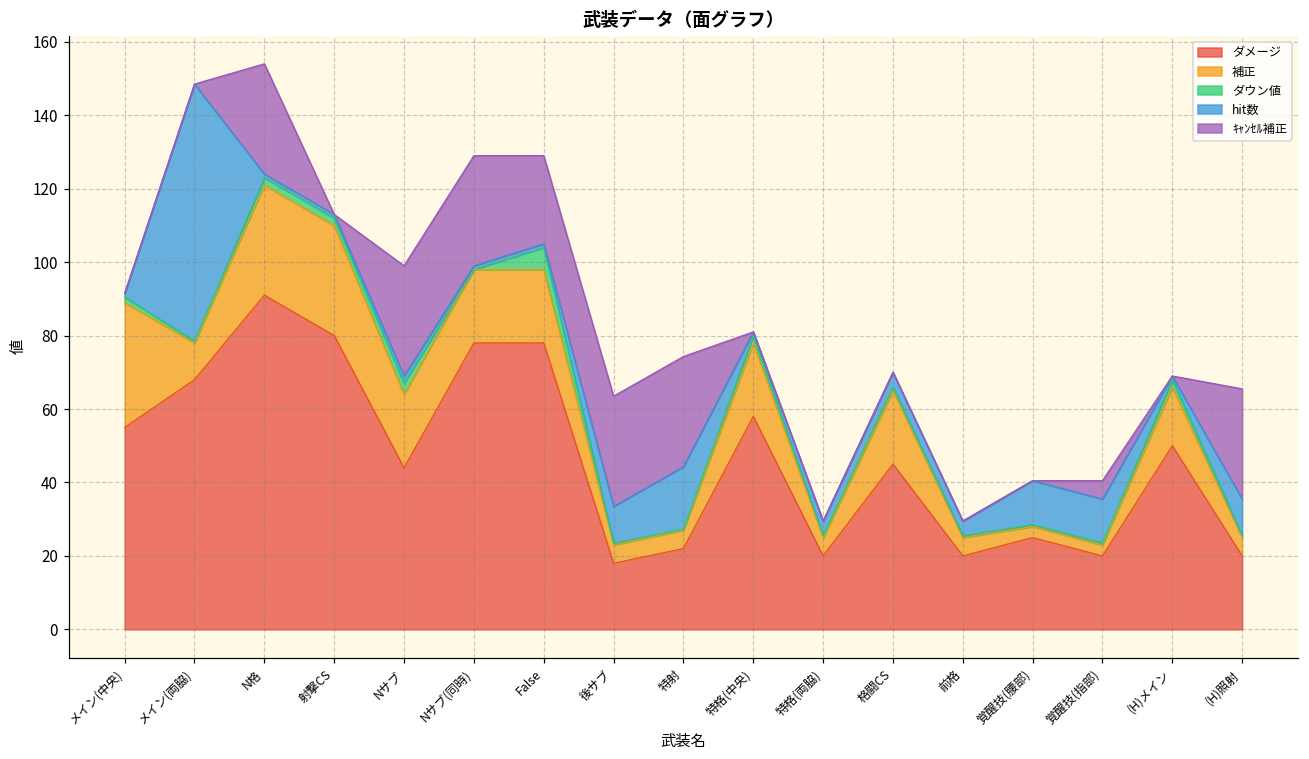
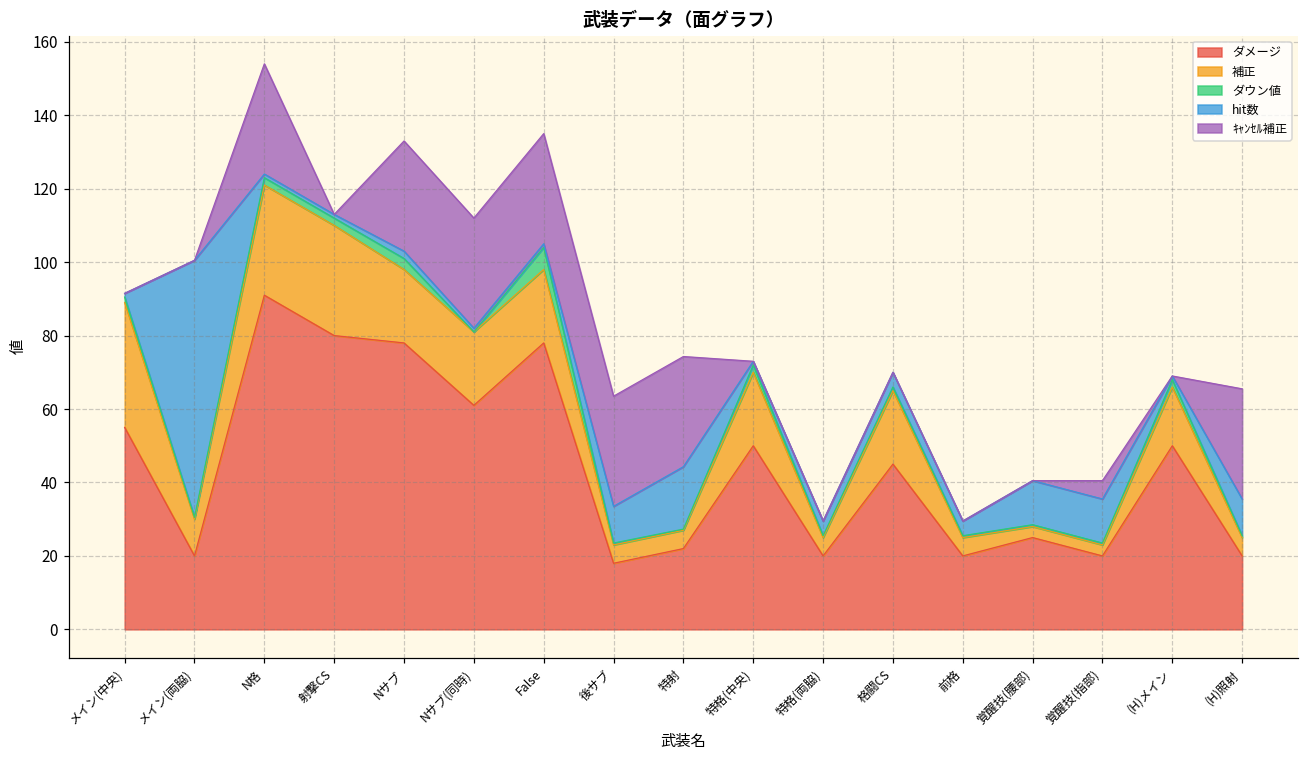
  {
    "ダメージ": {
      "メイン(中央)": 55,
-     "メイン(両脇)": 68,
+     "メイン(両脇)": 20,
      "N格": 91,
      "射撃CS": 80,
-     "Nサブ": 44,
-     "Nサブ(同時)": 78,
+     "Nサブ": 78,
+     "Nサブ(同時)": 61,
      "False": 78,
      "後サブ": 18,
      "特射": 22,
-     "特格(中央)": 58,
+     "特格(中央)": 50,
      "特格(両脇)": 20,
      "格闘CS": 45,
      "前格": 20,
      "覚醒技(腰部)": 25,
      "覚醒技(指部)": 20,
      "(H)メイン": 50,
      "(H)照射": 20
    },
    "補正": {
      "メイン(中央)": 34,
      "N格": 30,
      "射撃CS": 30,
      "Nサブ": 20,
      "False": 20,
      "特格(中央)": 20,
      "格闘CS": 20,
      "(H)メイン": 16
    },
    "ダウン値": {
      "メイン(中央)": 2,
      "N格": 2,
      "射撃CS": 2,
      "Nサブ": 3,
      "False": 6,
      "特格(中央)": 2,
      "格闘CS": 1,
      "(H)メイン": 2
    },
    "hit数": {
      "N格": 1,
      "Nサブ": 2,
      "Nサブ(同時)": 1,
      "False": 1,
      "後サブ": 10,
      "特射": 17,
      "覚醒技(指部)": 12,
      "(H)照射": 10
    },
    "ｷｬﾝｾﾙ補正": {
      "N格": 30,
      "Nサブ": 30,
      "Nサブ(同時)": 30,
-     "False": 24,
+     "False": 30,
      "後サブ": 30,
      "特射": 30,
      "覚醒技(指部)": 5,
      "(H)照射": 30
    }
  }
